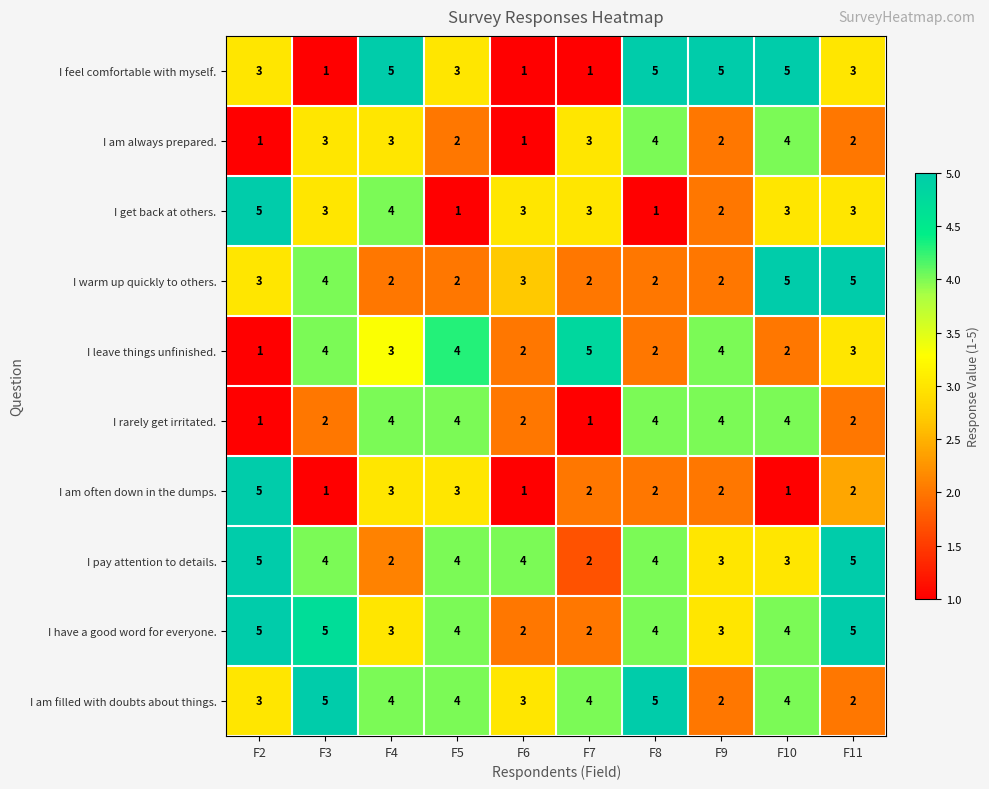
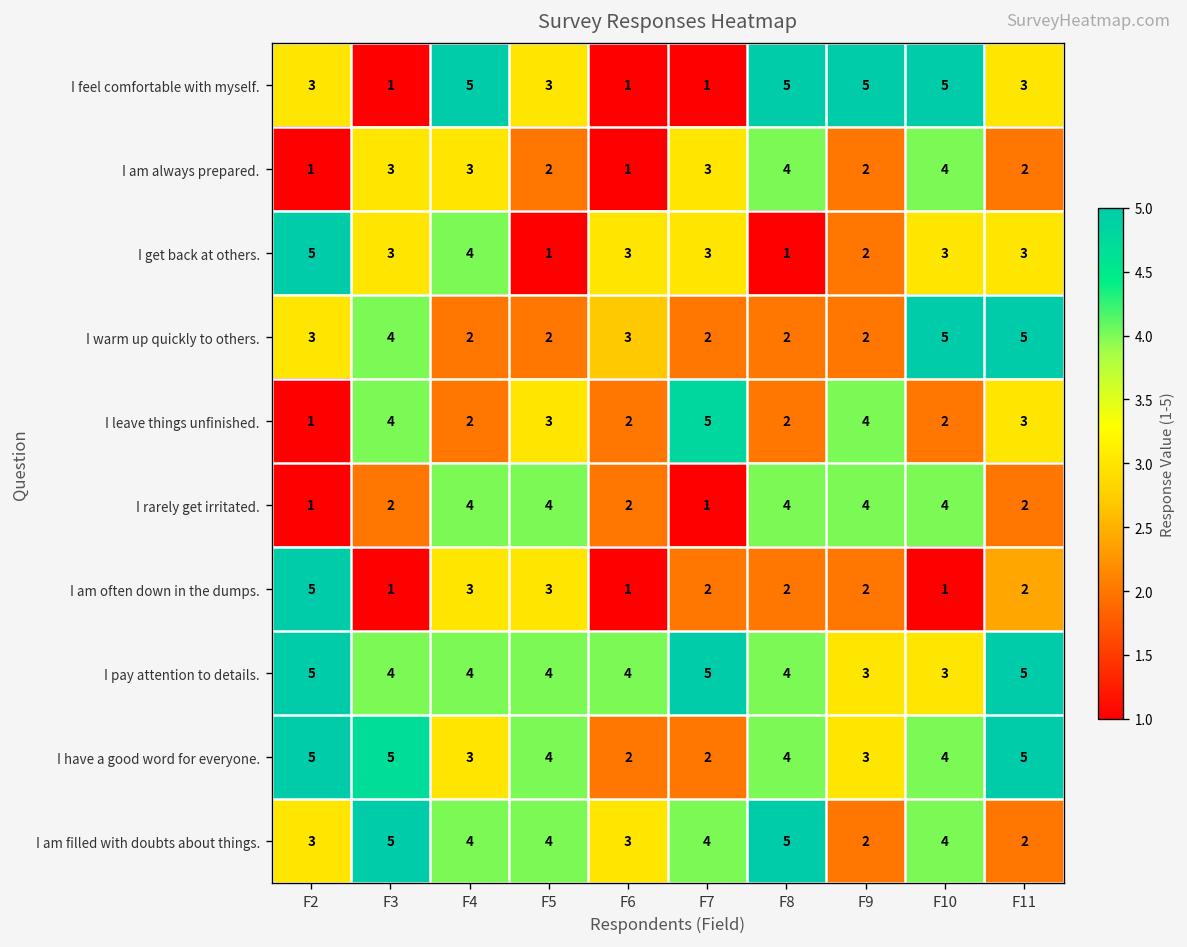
  {
    "I feel comfortable with myself.": {
      "F2": 3,
      "F3": 1,
      "F4": 5,
      "F5": 3,
      "F6": 1,
      "F7": 1,
      "F8": 5,
      "F9": 5,
      "F10": 5,
      "F11": 3
    },
    "I am always prepared.": {
      "F2": 1,
      "F3": 3,
      "F4": 3,
      "F5": 2,
      "F6": 1,
      "F7": 3,
      "F8": 4,
      "F9": 2,
      "F10": 4,
      "F11": 2
    },
    "I get back at others.": {
      "F2": 5,
      "F3": 3,
      "F4": 4,
      "F5": 1,
      "F6": 3,
      "F7": 3,
      "F8": 1,
      "F9": 2,
      "F10": 3,
      "F11": 3
    },
    "I warm up quickly to others.": {
      "F2": 3,
      "F3": 4,
      "F4": 2,
      "F5": 2,
      "F6": 3,
      "F7": 2,
      "F8": 2,
      "F9": 2,
      "F10": 5,
      "F11": 5
    },
    "I leave things unfinished.": {
      "F2": 1,
      "F3": 4,
-     "F4": 3,
-     "F5": 4,
+     "F4": 2,
+     "F5": 3,
      "F6": 2,
      "F7": 5,
      "F8": 2,
      "F9": 4,
      "F10": 2,
      "F11": 3
    },
    "I rarely get irritated.": {
      "F2": 1,
      "F3": 2,
      "F4": 4,
      "F5": 4,
      "F6": 2,
      "F7": 1,
      "F8": 4,
      "F9": 4,
      "F10": 4,
      "F11": 2
    },
    "I am often down in the dumps.": {
      "F2": 5,
      "F3": 1,
      "F4": 3,
      "F5": 3,
      "F6": 1,
      "F7": 2,
      "F8": 2,
      "F9": 2,
      "F10": 1,
      "F11": 2
    },
    "I pay attention to details.": {
      "F2": 5,
      "F3": 4,
-     "F4": 2,
+     "F4": 4,
      "F5": 4,
      "F6": 4,
-     "F7": 2,
+     "F7": 5,
      "F8": 4,
      "F9": 3,
      "F10": 3,
      "F11": 5
    },
    "I have a good word for everyone.": {
      "F2": 5,
      "F3": 5,
      "F4": 3,
      "F5": 4,
      "F6": 2,
      "F7": 2,
      "F8": 4,
      "F9": 3,
      "F10": 4,
      "F11": 5
    },
    "I am filled with doubts about things.": {
      "F2": 3,
      "F3": 5,
      "F4": 4,
      "F5": 4,
      "F6": 3,
      "F7": 4,
      "F8": 5,
      "F9": 2,
      "F10": 4,
      "F11": 2
    }
  }
